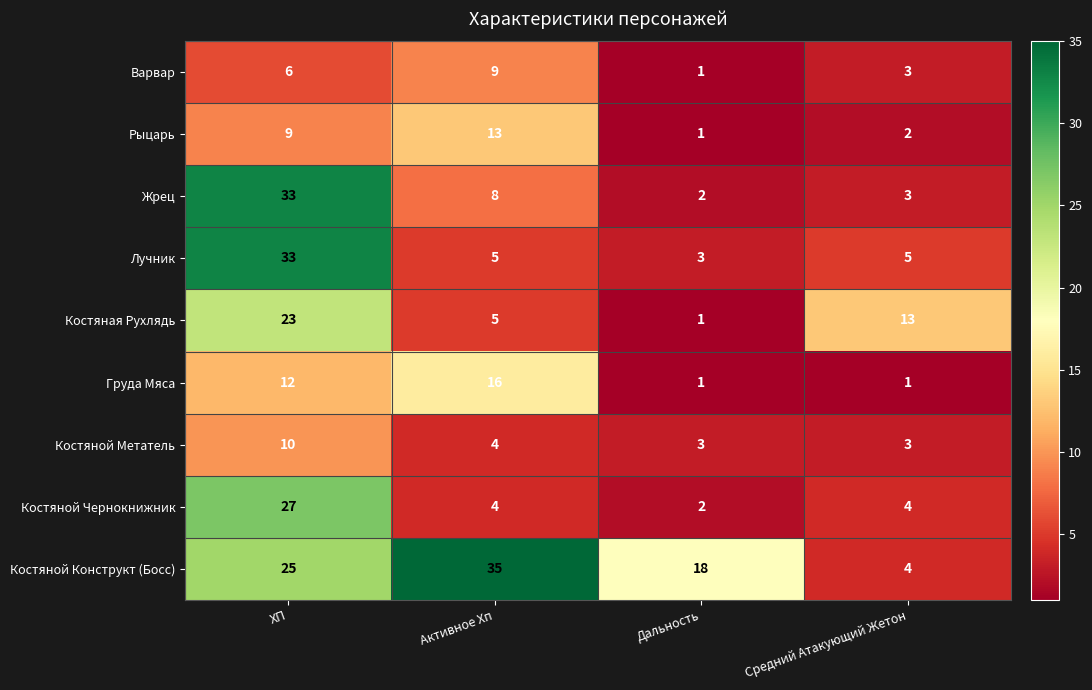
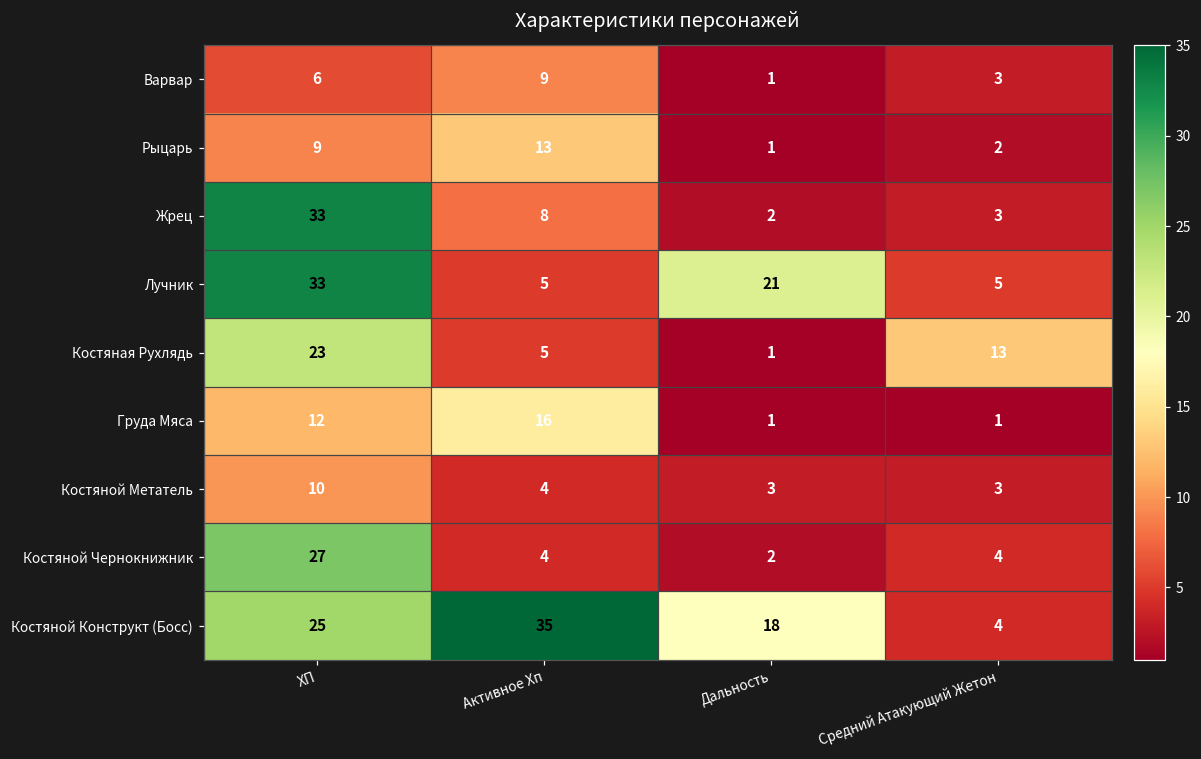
  {
    "Варвар": {
      "ХП": 6,
      "Активное Хп": 9,
      "Дальность": 1,
      "Средний Атакующий Жетон": 3
    },
    "Рыцарь": {
      "ХП": 9,
      "Активное Хп": 13,
      "Дальность": 1,
      "Средний Атакующий Жетон": 2
    },
    "Жрец": {
      "ХП": 33,
      "Активное Хп": 8,
      "Дальность": 2,
      "Средний Атакующий Жетон": 3
    },
    "Лучник": {
      "ХП": 33,
      "Активное Хп": 5,
-     "Дальность": 3,
+     "Дальность": 21,
      "Средний Атакующий Жетон": 5
    },
    "Костяная Рухлядь": {
      "ХП": 23,
      "Активное Хп": 5,
      "Дальность": 1,
      "Средний Атакующий Жетон": 13
    },
    "Груда Мяса": {
      "ХП": 12,
      "Активное Хп": 16,
      "Дальность": 1,
      "Средний Атакующий Жетон": 1
    },
    "Костяной Метатель": {
      "ХП": 10,
      "Активное Хп": 4,
      "Дальность": 3,
      "Средний Атакующий Жетон": 3
    },
    "Костяной Чернокнижник": {
      "ХП": 27,
      "Активное Хп": 4,
      "Дальность": 2,
      "Средний Атакующий Жетон": 4
    },
    "Костяной Конструкт (Босс)": {
      "ХП": 25,
      "Активное Хп": 35,
      "Дальность": 18,
      "Средний Атакующий Жетон": 4
    }
  }
